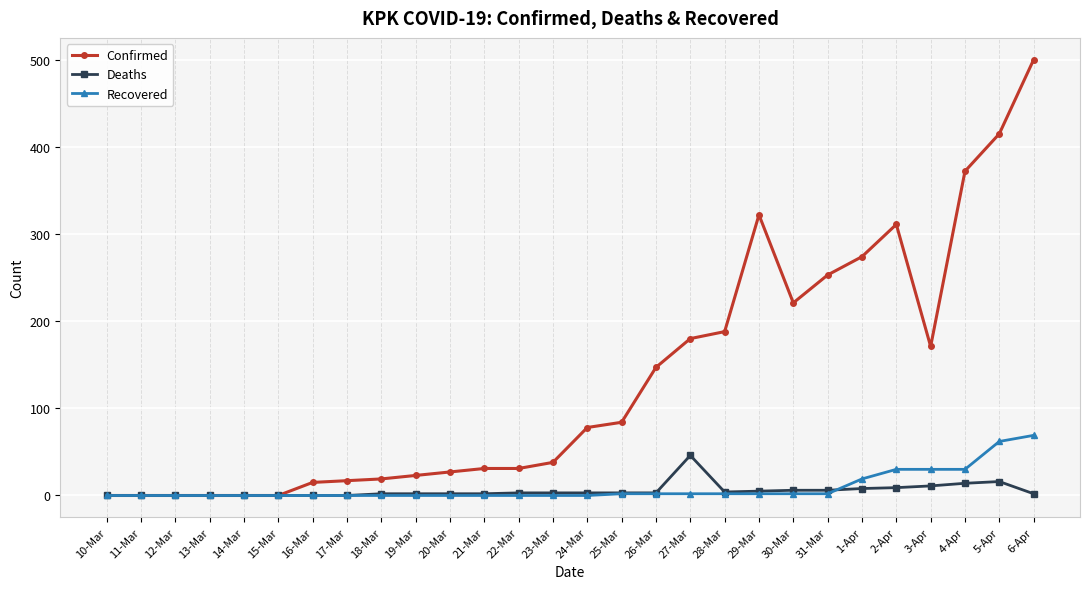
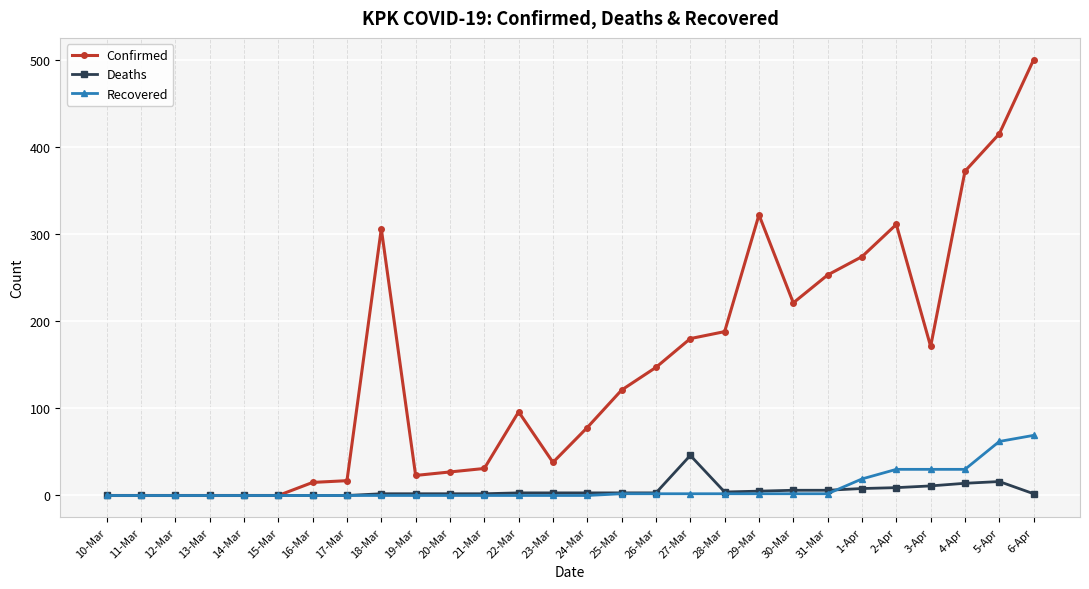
  {
    "Confirmed": {
      "16-Mar": 20,
      "17-Mar": 20,
-     "18-Mar": 20,
+     "18-Mar": 310,
      "19-Mar": 20,
      "20-Mar": 30,
      "21-Mar": 30,
-     "22-Mar": 30,
+     "22-Mar": 100,
      "23-Mar": 40,
      "24-Mar": 80,
-     "25-Mar": 80,
+     "25-Mar": 120,
      "26-Mar": 150,
      "27-Mar": 180,
      "28-Mar": 190,
      "29-Mar": 320,
      "30-Mar": 220,
      "31-Mar": 250,
      "1-Apr": 270,
      "2-Apr": 310,
      "3-Apr": 170,
      "4-Apr": 370,
      "5-Apr": 420,
      "6-Apr": 500
    },
    "Deaths": {
      "22-Mar": 0,
      "23-Mar": 0,
      "24-Mar": 0,
      "27-Mar": 50,
      "29-Mar": 10,
      "30-Mar": 10,
      "31-Mar": 10,
      "1-Apr": 10,
      "2-Apr": 10,
      "3-Apr": 10,
      "4-Apr": 10,
      "5-Apr": 20,
      "6-Apr": 0
    },
    "Recovered": {
      "22-Mar": 0,
      "23-Mar": 0,
      "24-Mar": 0,
      "27-Mar": 0,
      "29-Mar": 0,
      "30-Mar": 0,
      "31-Mar": 0,
      "1-Apr": 20,
      "2-Apr": 30,
      "3-Apr": 30,
      "4-Apr": 30,
      "5-Apr": 60,
      "6-Apr": 70
    }
  }
